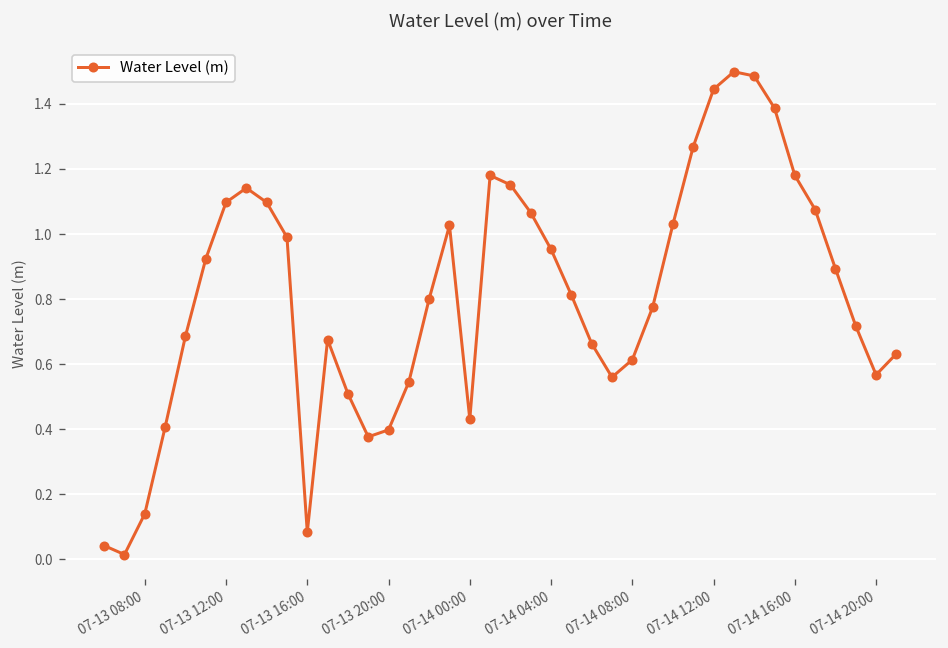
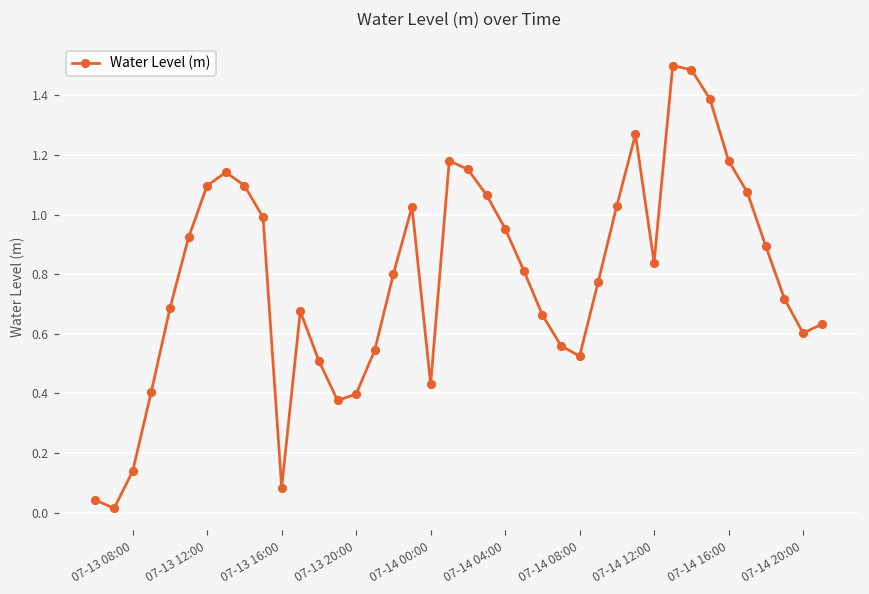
  {
    "07-13 08:00": 0.14,
    "07-13 12:00": 1.10,
    "07-13 16:00": 0.08,
    "07-13 20:00": 0.40,
    "07-14 00:00": 0.43,
    "07-14 04:00": 0.95,
-   "07-14 08:00": 0.61,
-   "07-14 12:00": 1.45,
+   "07-14 08:00": 0.52,
+   "07-14 12:00": 0.84,
    "07-14 16:00": 1.18,
-   "07-14 20:00": 0.57
+   "07-14 20:00": 0.60
  }
